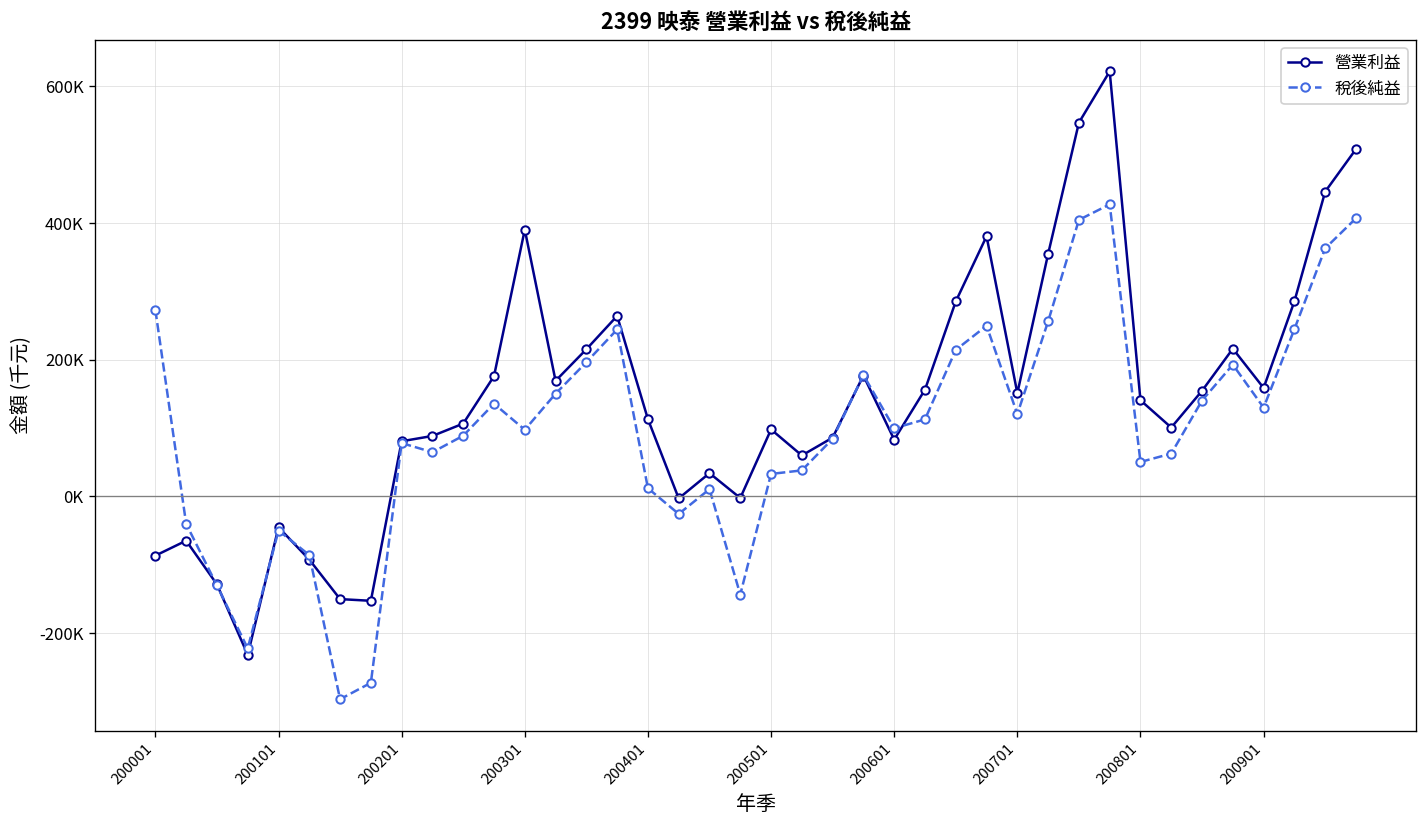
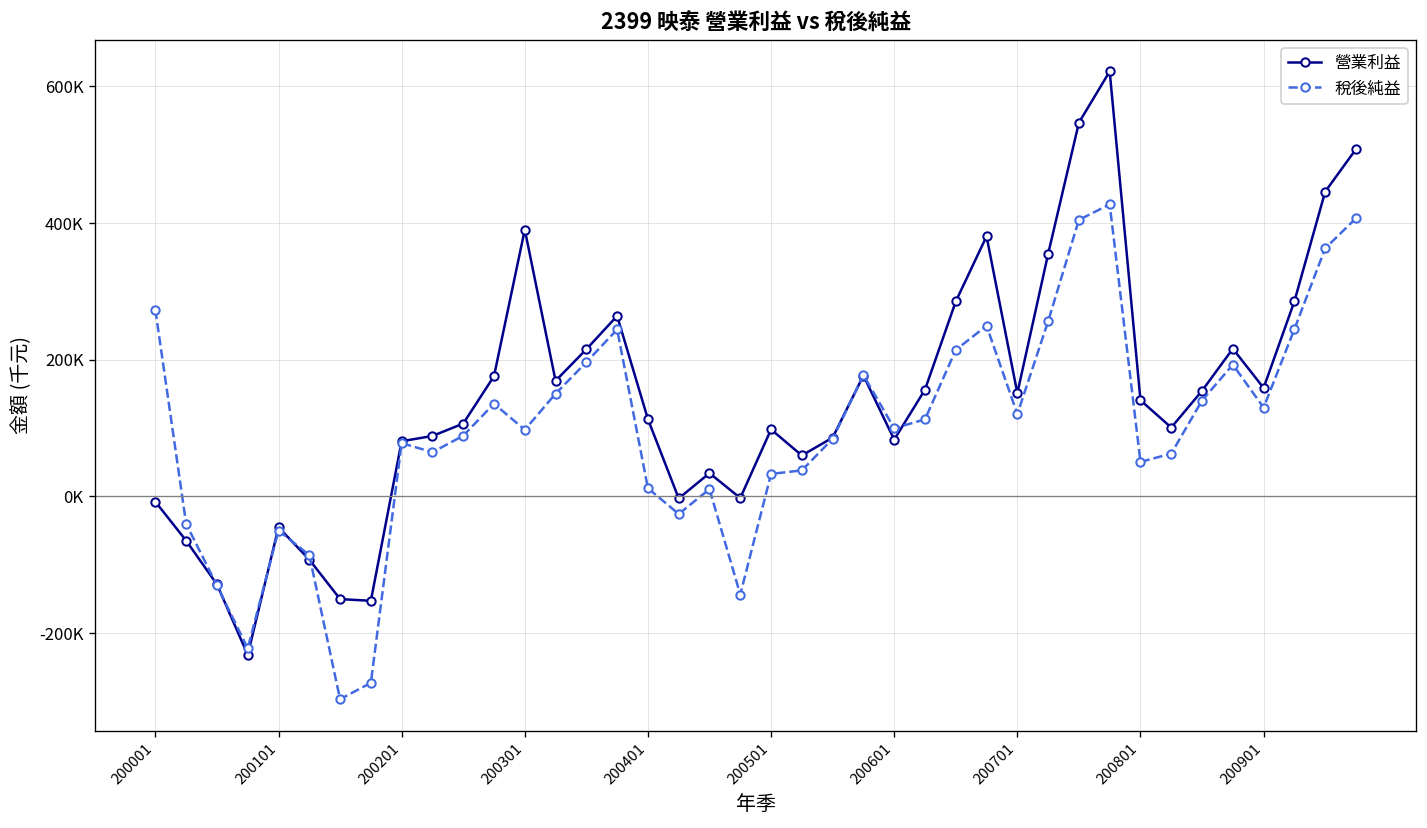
  {
    "營業利益": {
-     "200001": -90000,
+     "200001": -10000,
      "200101": -50000,
      "200301": 390000,
      "200401": 110000,
      "200501": 100000,
      "200601": 80000,
      "200701": 150000,
      "200801": 140000,
      "200901": 160000
    },
    "稅後純益": {
      "200001": 270000,
      "200101": -50000,
      "200301": 100000,
      "200401": 10000,
      "200501": 30000,
      "200601": 100000,
      "200701": 120000,
      "200801": 50000,
      "200901": 130000
    }
  }
